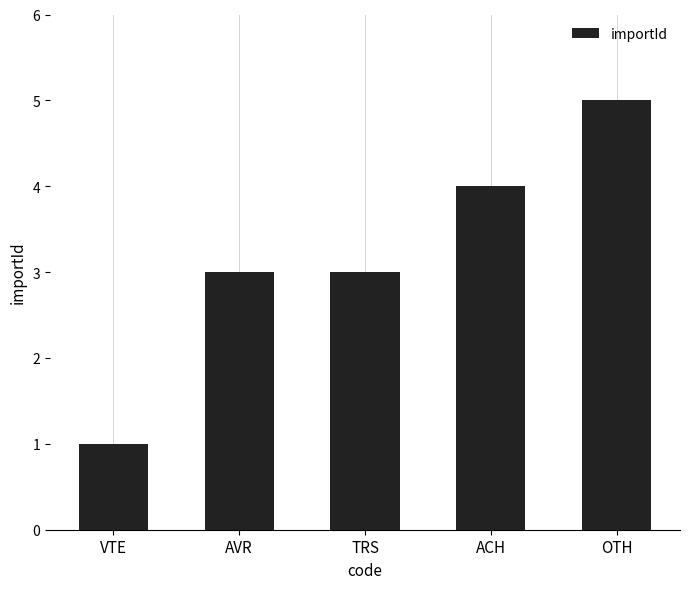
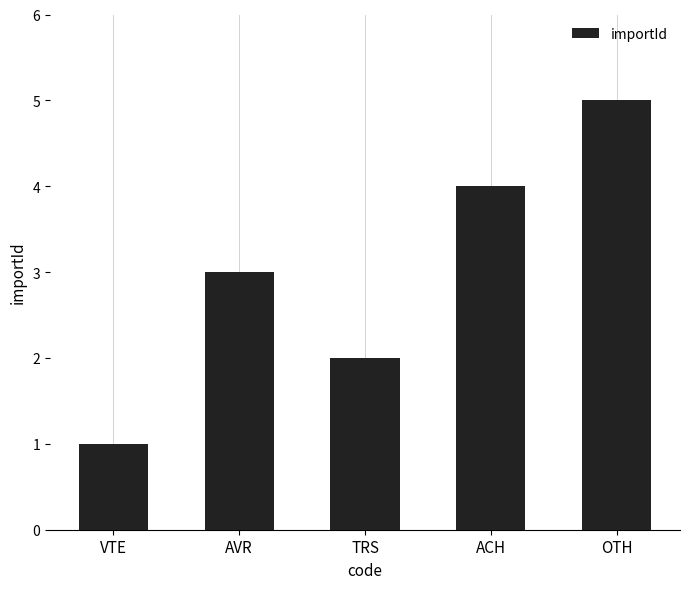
  {
    "VTE": 1,
    "AVR": 3,
-   "TRS": 3,
+   "TRS": 2,
    "ACH": 4,
    "OTH": 5
  }
